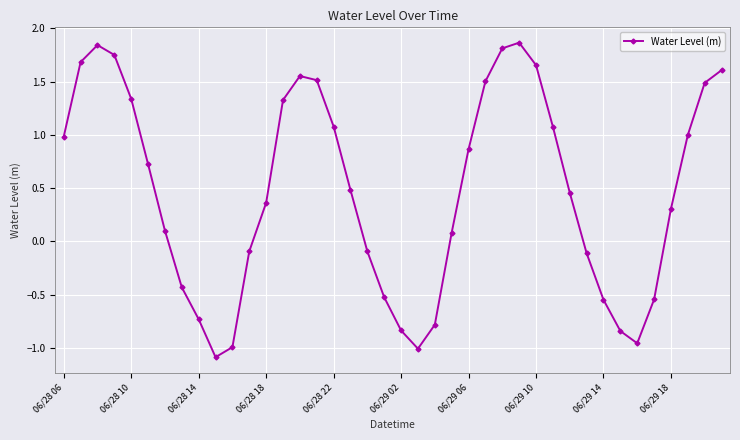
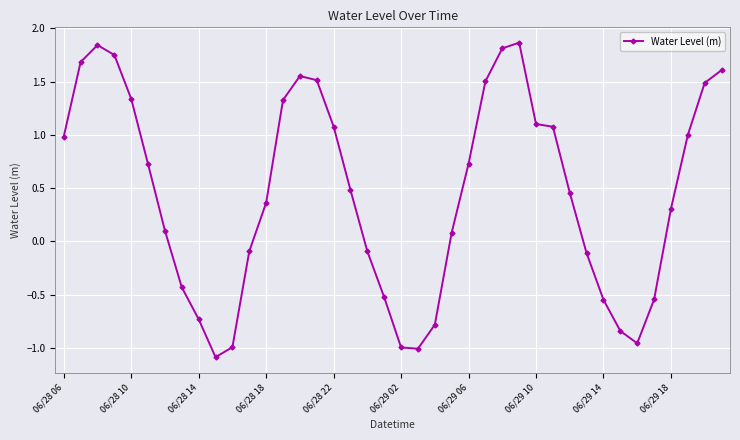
  {
    "06/28 06": 0.98,
    "06/28 10": 1.34,
    "06/28 14": -0.73,
    "06/28 18": 0.36,
    "06/28 22": 1.08,
-   "06/29 02": -0.84,
-   "06/29 06": 0.87,
-   "06/29 10": 1.65,
+   "06/29 02": -0.99,
+   "06/29 06": 0.73,
+   "06/29 10": 1.10,
    "06/29 14": -0.55,
    "06/29 18": 0.31
  }
